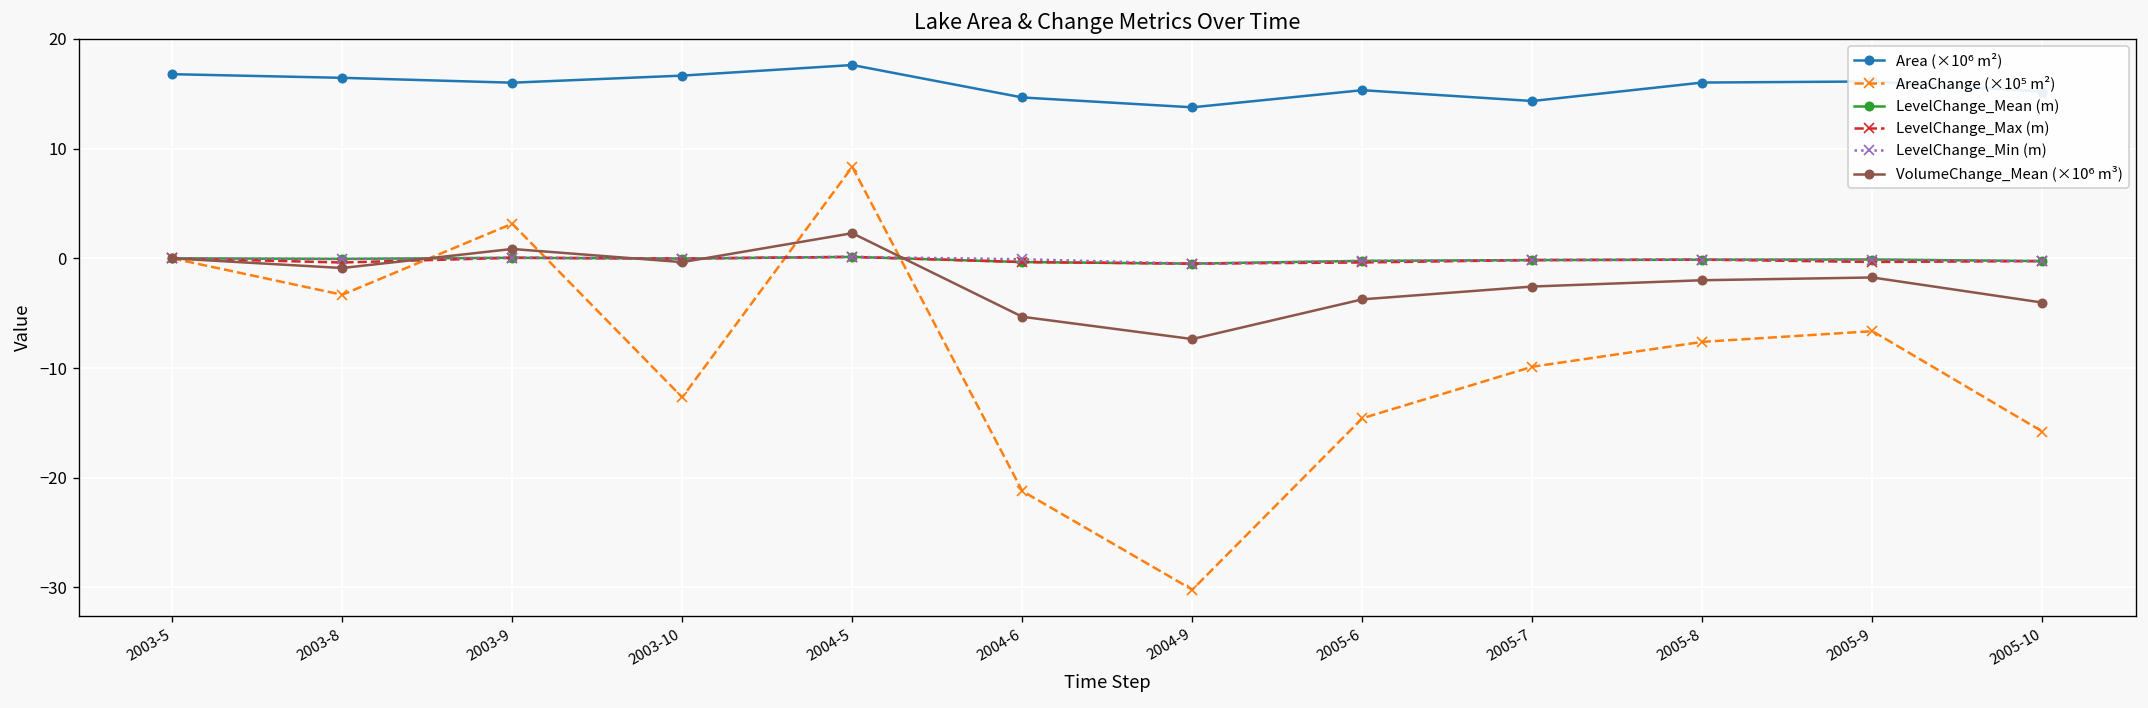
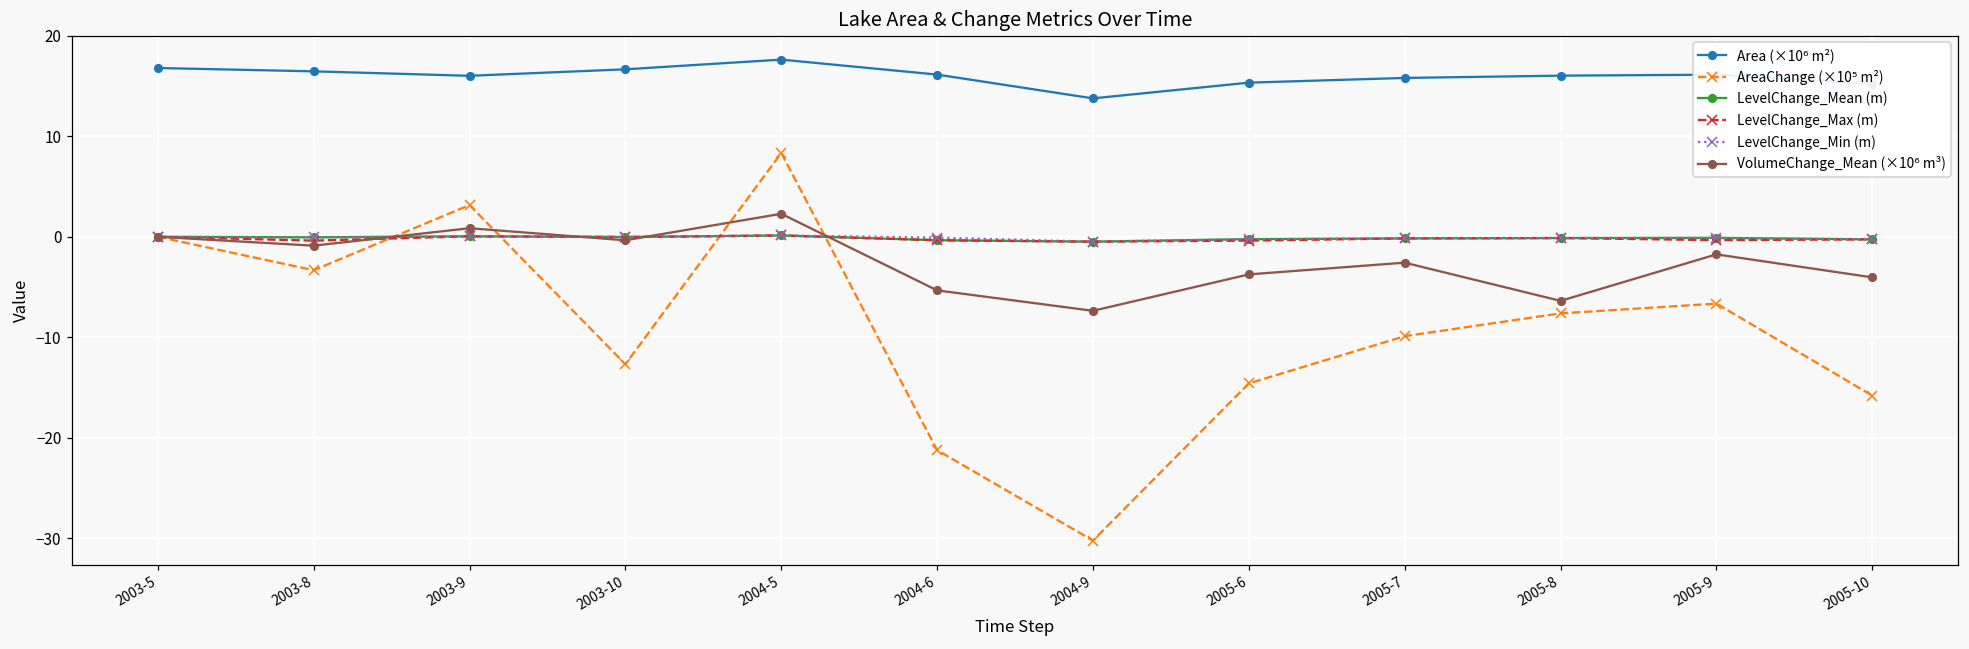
  {
    "Area (×10⁶ m²)": {
      "2003-5": 17,
      "2003-8": 16,
      "2003-9": 16,
      "2003-10": 17,
      "2004-5": 18,
-     "2004-6": 15,
+     "2004-6": 16,
      "2004-9": 14,
      "2005-6": 15,
-     "2005-7": 14,
+     "2005-7": 16,
      "2005-8": 16
    },
    "AreaChange (×10⁵ m²)": {
      "2003-8": -3,
      "2003-9": 3,
      "2003-10": -13,
      "2004-5": 8,
      "2004-6": -21,
      "2004-9": -30,
      "2005-6": -15,
      "2005-7": -10,
      "2005-8": -8,
      "2005-9": -7,
      "2005-10": -16
    },
    "LevelChange_Max (m)": {
      "2003-8": 0
    },
    "VolumeChange_Mean (×10⁶ m³)": {
      "2003-8": -1,
      "2003-9": 1,
      "2003-10": 0,
      "2004-5": 2,
      "2004-6": -5,
      "2004-9": -7,
      "2005-6": -4,
      "2005-7": -3,
-     "2005-8": -2,
+     "2005-8": -6,
      "2005-9": -2,
      "2005-10": -4
    }
  }
